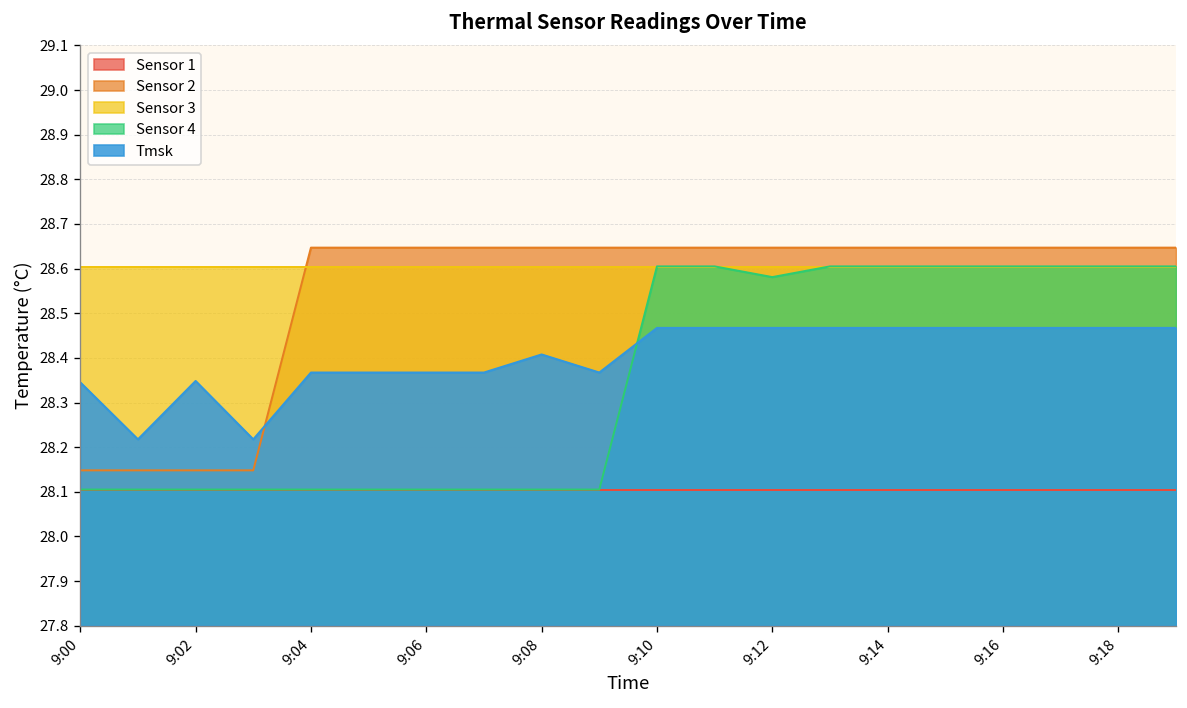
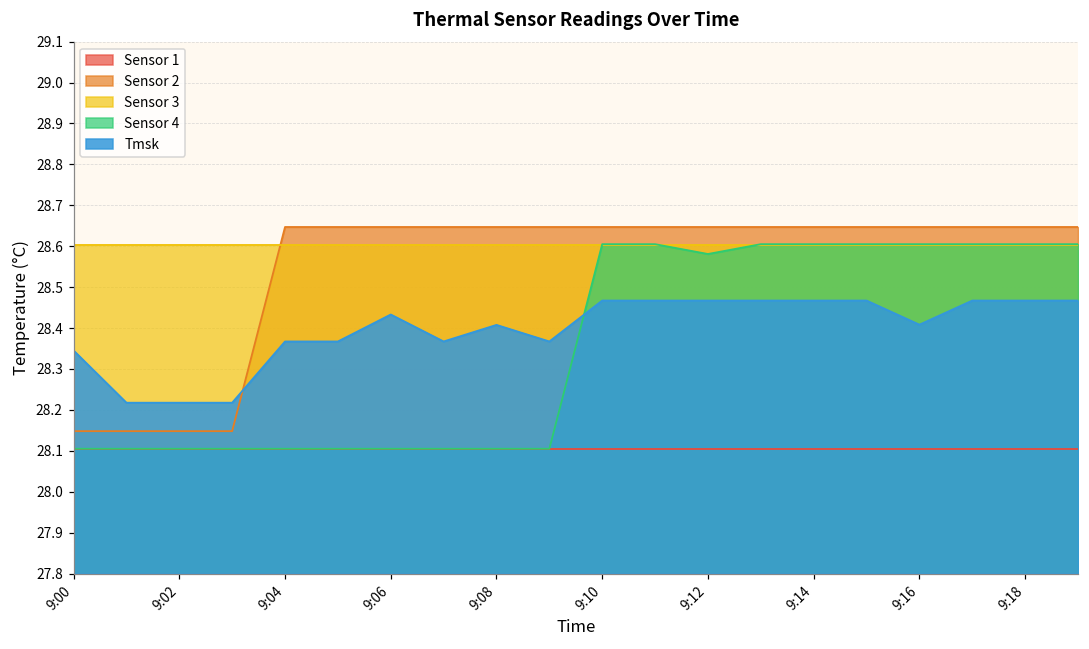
  {
    "Sensor 3": {
      "9:00": 28.60,
      "9:02": 28.60,
      "9:04": 28.60,
      "9:06": 28.60,
      "9:08": 28.60,
      "9:12": 28.60
    },
    "Sensor 4": {
      "9:12": 28.58
    },
    "Tmsk": {
      "9:00": 28.35,
-     "9:02": 28.35,
+     "9:02": 28.22,
      "9:04": 28.37,
-     "9:06": 28.37,
+     "9:06": 28.43,
      "9:08": 28.41,
      "9:10": 28.47,
      "9:12": 28.47,
      "9:14": 28.47,
-     "9:16": 28.47,
+     "9:16": 28.41,
      "9:18": 28.47
    }
  }
